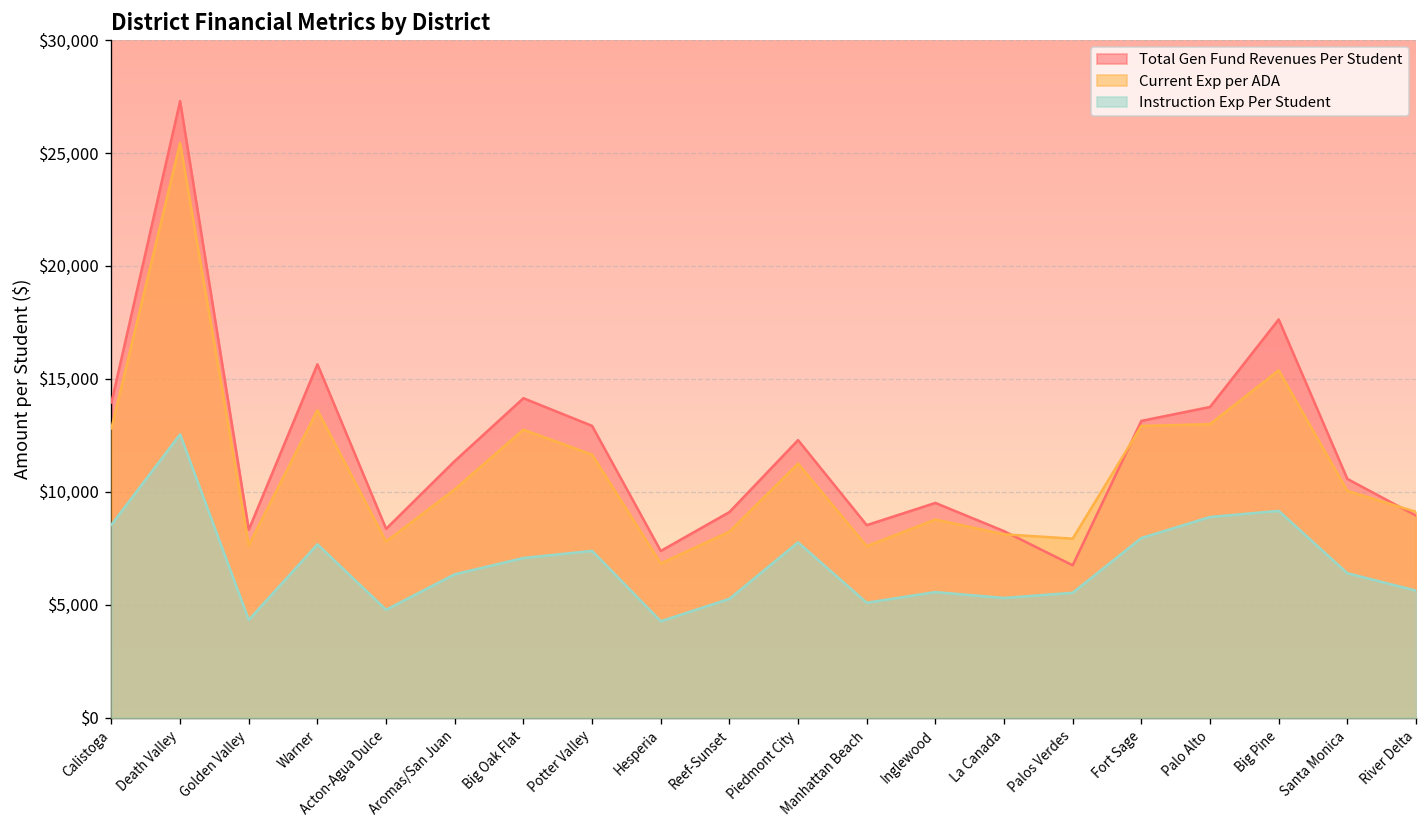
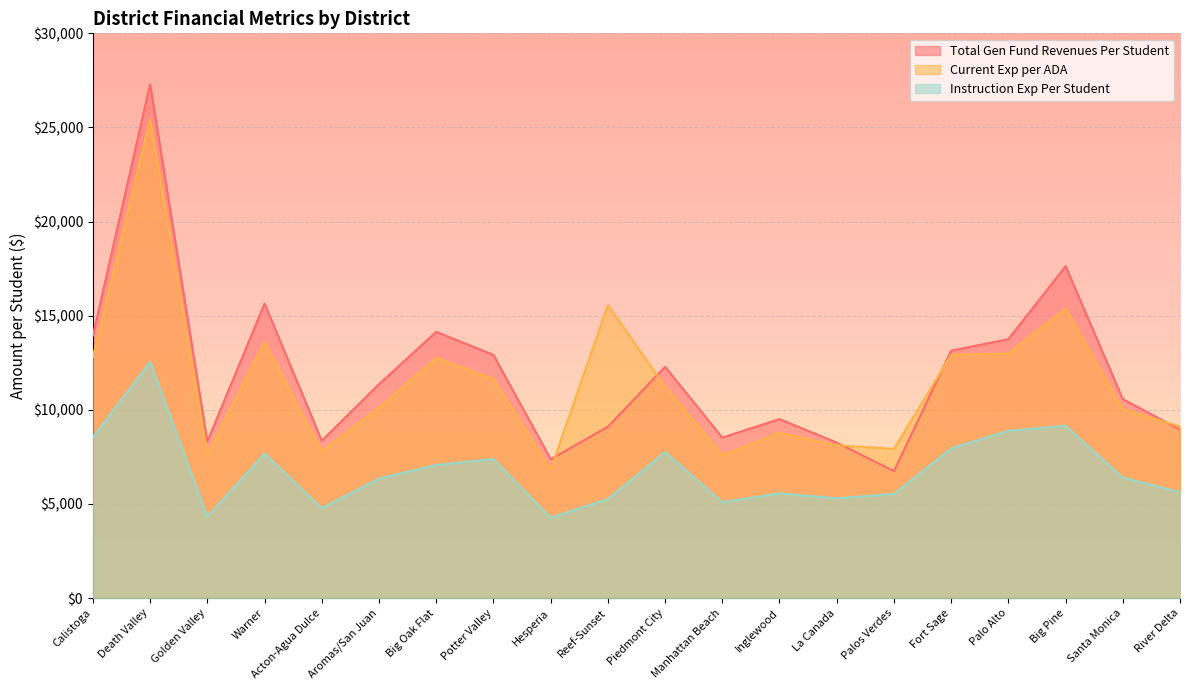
  {
    "Total Gen Fund Revenues Per Student": {
      "Calistoga": "$14,000",
      "Death Valley": "$27,300",
      "Golden Valley": "$8,300",
      "Warner": "$15,600",
      "Acton-Agua Dulce": "$8,400",
      "Aromas/San Juan": "$11,400",
      "Big Oak Flat": "$14,100",
      "Potter Valley": "$12,900",
      "Hesperia": "$7,400",
      "Reef-Sunset": "$9,100",
      "Piedmont City": "$12,300",
      "Manhattan Beach": "$8,500",
      "Inglewood": "$9,500",
      "La Canada": "$8,300",
      "Palos Verdes": "$6,700",
      "Fort Sage": "$13,100",
      "Palo Alto": "$13,800",
      "Big Pine": "$17,600",
      "Santa Monica": "$10,600",
      "River Delta": "$8,900"
    },
    "Current Exp per ADA": {
      "Calistoga": "$12,800",
      "Death Valley": "$25,400",
      "Golden Valley": "$7,600",
      "Warner": "$13,600",
      "Acton-Agua Dulce": "$7,800",
      "Aromas/San Juan": "$10,100",
      "Big Oak Flat": "$12,700",
      "Potter Valley": "$11,600",
      "Hesperia": "$6,800",
-     "Reef-Sunset": "$8,200",
+     "Reef-Sunset": "$15,600",
      "Piedmont City": "$11,200",
      "Manhattan Beach": "$7,600",
      "Inglewood": "$8,800",
      "La Canada": "$8,100",
      "Palos Verdes": "$7,900",
      "Fort Sage": "$12,900",
      "Palo Alto": "$13,000",
      "Big Pine": "$15,400",
      "Santa Monica": "$10,000",
      "River Delta": "$9,100"
    },
    "Instruction Exp Per Student": {
      "Calistoga": "$8,500",
      "Death Valley": "$12,500",
      "Golden Valley": "$4,300",
      "Warner": "$7,700",
      "Acton-Agua Dulce": "$4,800",
      "Aromas/San Juan": "$6,300",
      "Big Oak Flat": "$7,100",
      "Potter Valley": "$7,400",
      "Hesperia": "$4,300",
      "Reef-Sunset": "$5,300",
      "Piedmont City": "$7,800",
      "Manhattan Beach": "$5,100",
      "Inglewood": "$5,600",
      "La Canada": "$5,300",
      "Palos Verdes": "$5,500",
      "Fort Sage": "$8,000",
      "Palo Alto": "$8,900",
      "Big Pine": "$9,200",
      "Santa Monica": "$6,400",
      "River Delta": "$5,600"
    }
  }
